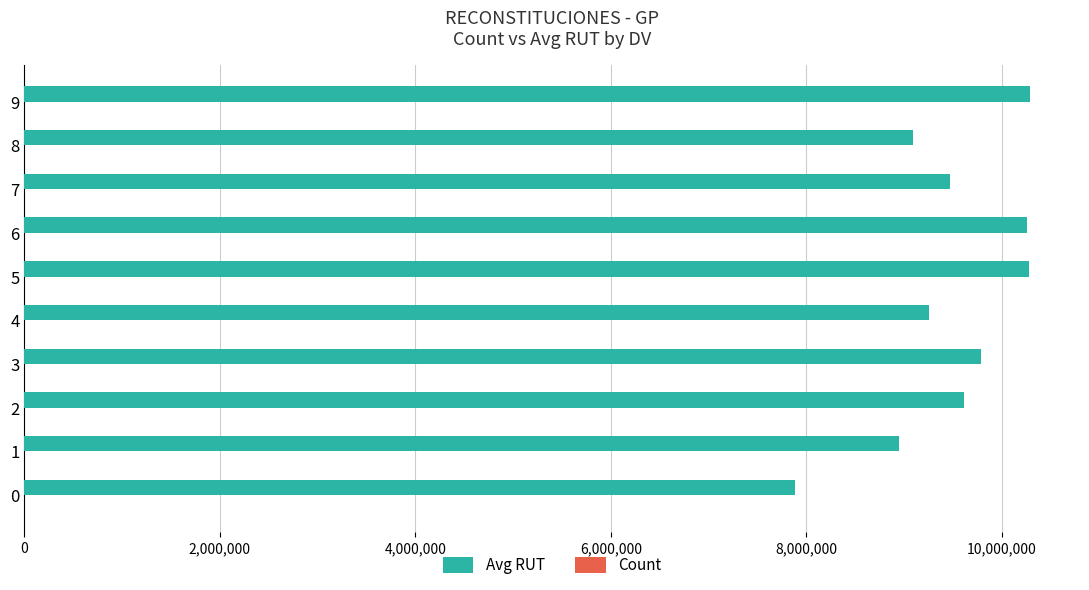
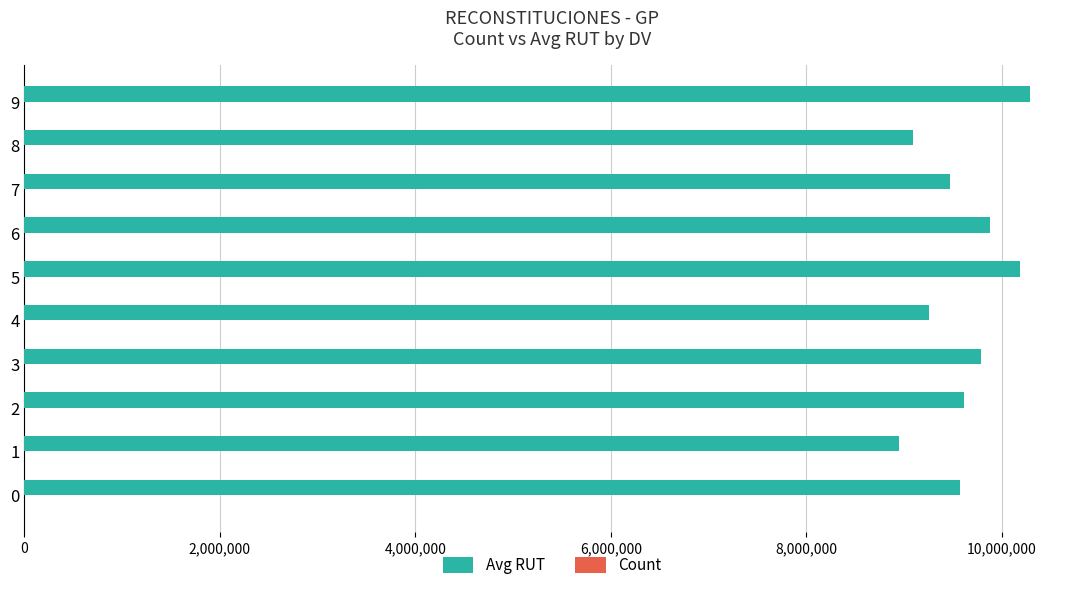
  {
    "Avg RUT": {
      "9": "10,300,000",
      "8": "9,100,000",
      "7": "9,500,000",
-     "6": "10,300,000",
-     "5": "10,300,000",
+     "6": "9,900,000",
+     "5": "10,200,000",
      "4": "9,300,000",
      "3": "9,800,000",
      "2": "9,600,000",
      "1": "8,900,000",
-     "0": "7,900,000"
+     "0": "9,600,000"
    }
  }
